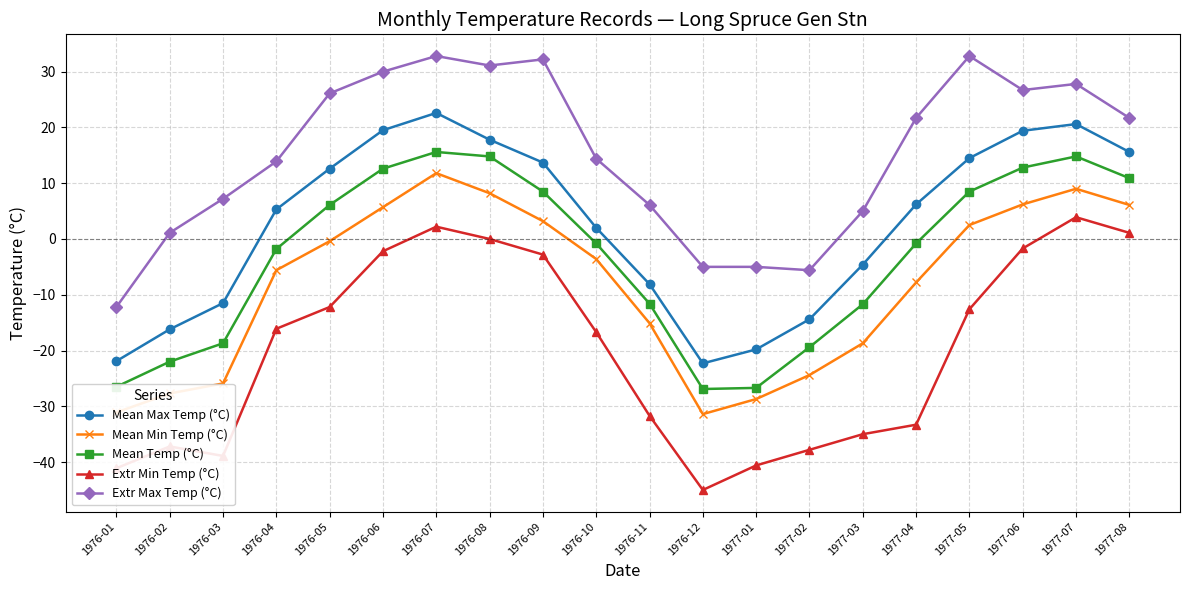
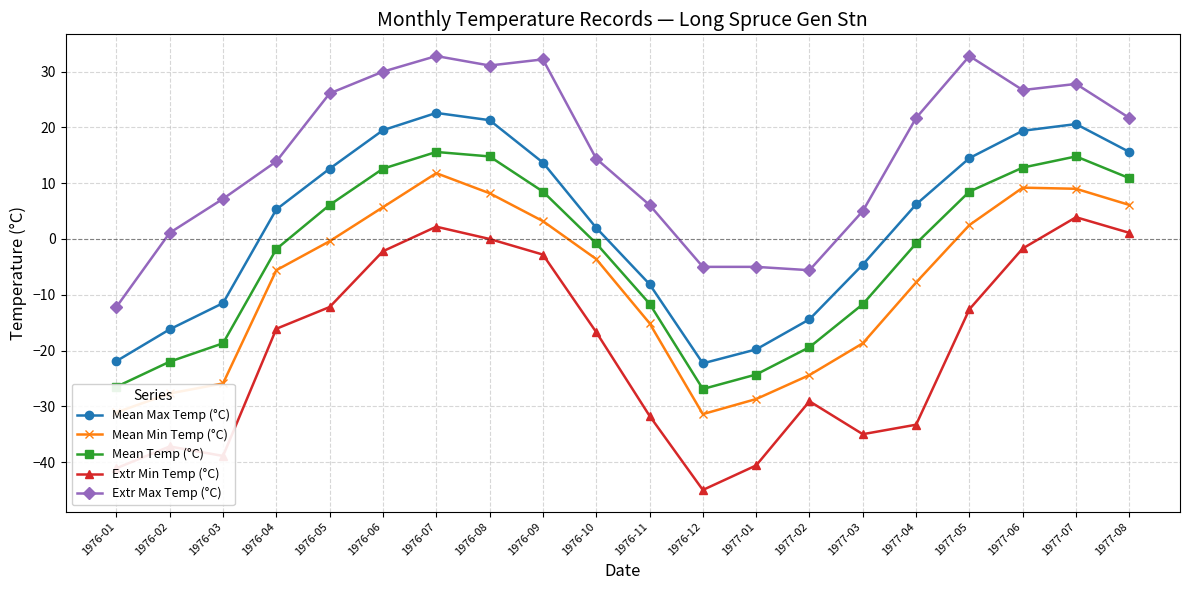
  {
    "Mean Max Temp (°C)": {
      "1976-01": -22,
      "1976-02": -16,
      "1976-03": -12,
      "1976-04": 5,
      "1976-05": 13,
      "1976-06": 20,
      "1976-07": 23,
-     "1976-08": 18,
+     "1976-08": 21,
      "1976-09": 14,
      "1976-10": 2,
      "1976-11": -8,
      "1976-12": -22,
      "1977-01": -20,
      "1977-02": -14,
      "1977-03": -5,
      "1977-04": 6,
      "1977-05": 15,
      "1977-06": 19,
      "1977-07": 21,
      "1977-08": 16
    },
    "Mean Min Temp (°C)": {
      "1976-03": -26,
      "1976-04": -6,
      "1976-05": 0,
      "1976-06": 6,
      "1976-07": 12,
      "1976-08": 8,
      "1976-09": 3,
      "1976-10": -4,
      "1976-11": -15,
      "1976-12": -31,
      "1977-01": -29,
      "1977-02": -24,
      "1977-03": -19,
      "1977-04": -8,
      "1977-05": 3,
-     "1977-06": 6,
+     "1977-06": 9,
      "1977-07": 9,
      "1977-08": 6
    },
    "Mean Temp (°C)": {
      "1976-02": -22,
      "1976-03": -19,
      "1976-04": -2,
      "1976-05": 6,
      "1976-06": 13,
      "1976-07": 16,
      "1976-08": 15,
      "1976-09": 9,
      "1976-10": -1,
      "1976-11": -12,
      "1976-12": -27,
-     "1977-01": -27,
+     "1977-01": -24,
      "1977-02": -19,
      "1977-03": -12,
      "1977-04": -1,
      "1977-05": 9,
      "1977-06": 13,
      "1977-07": 15,
      "1977-08": 11
    },
    "Extr Min Temp (°C)": {
      "1976-04": -16,
      "1976-05": -12,
      "1976-06": -2,
      "1976-07": 2,
      "1976-08": 0,
      "1976-09": -3,
      "1976-10": -17,
      "1976-11": -32,
      "1976-12": -45,
      "1977-01": -41,
-     "1977-02": -38,
+     "1977-02": -29,
      "1977-03": -35,
      "1977-04": -33,
      "1977-05": -13,
      "1977-06": -2,
      "1977-07": 4,
      "1977-08": 1
    },
    "Extr Max Temp (°C)": {
      "1976-01": -12,
      "1976-02": 1,
      "1976-03": 7,
      "1976-04": 14,
      "1976-05": 26,
      "1976-06": 30,
      "1976-07": 33,
      "1976-08": 31,
      "1976-09": 32,
      "1976-10": 14,
      "1976-11": 6,
      "1976-12": -5,
      "1977-01": -5,
      "1977-02": -6,
      "1977-03": 5,
      "1977-04": 22,
      "1977-05": 33,
      "1977-06": 27,
      "1977-07": 28,
      "1977-08": 22
    }
  }
